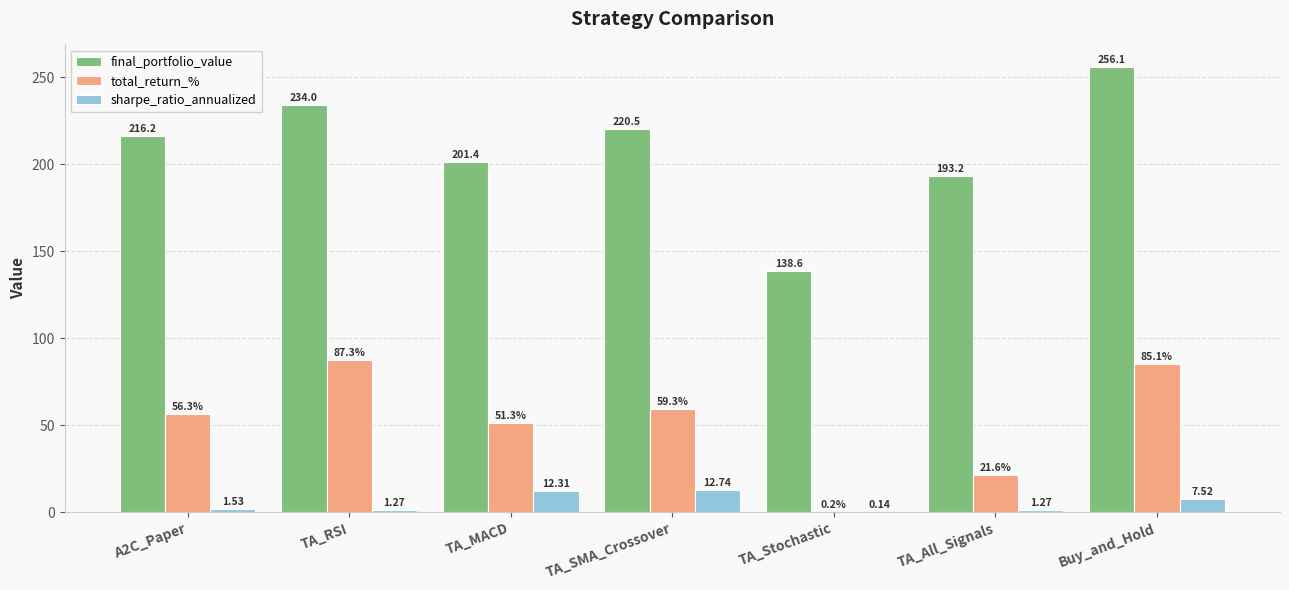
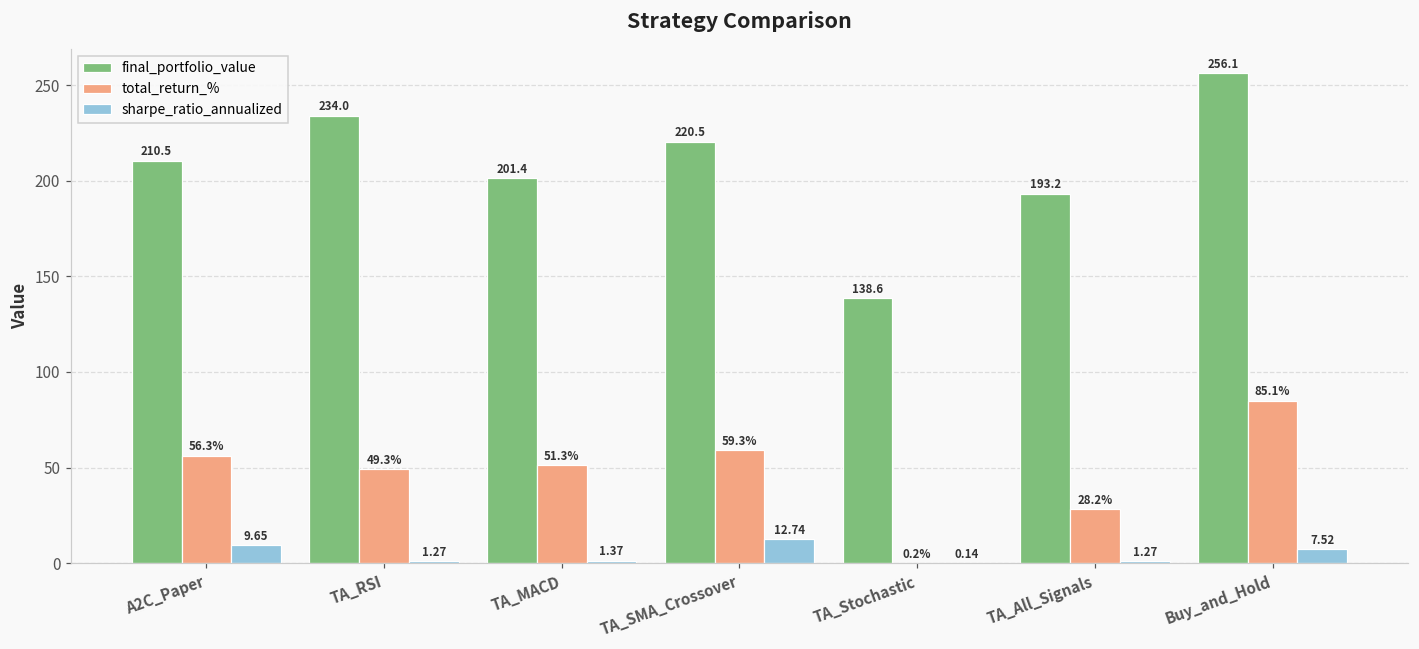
  {
    "final_portfolio_value": {
-     "A2C_Paper": "216.2",
+     "A2C_Paper": "210.5",
      "TA_RSI": "234.0",
      "TA_MACD": "201.4",
      "TA_SMA_Crossover": "220.5",
      "TA_Stochastic": "138.6",
      "TA_All_Signals": "193.2",
      "Buy_and_Hold": "256.1"
    },
    "total_return_%": {
      "A2C_Paper": "56.3%",
-     "TA_RSI": "87.3%",
+     "TA_RSI": "49.3%",
      "TA_MACD": "51.3%",
      "TA_SMA_Crossover": "59.3%",
      "TA_Stochastic": "0.2%",
-     "TA_All_Signals": "21.6%",
+     "TA_All_Signals": "28.2%",
      "Buy_and_Hold": "85.1%"
    },
    "sharpe_ratio_annualized": {
-     "A2C_Paper": "1.53",
+     "A2C_Paper": "9.65",
      "TA_RSI": "1.27",
-     "TA_MACD": "12.31",
+     "TA_MACD": "1.37",
      "TA_SMA_Crossover": "12.74",
      "TA_Stochastic": "0.14",
      "TA_All_Signals": "1.27",
      "Buy_and_Hold": "7.52"
    }
  }
